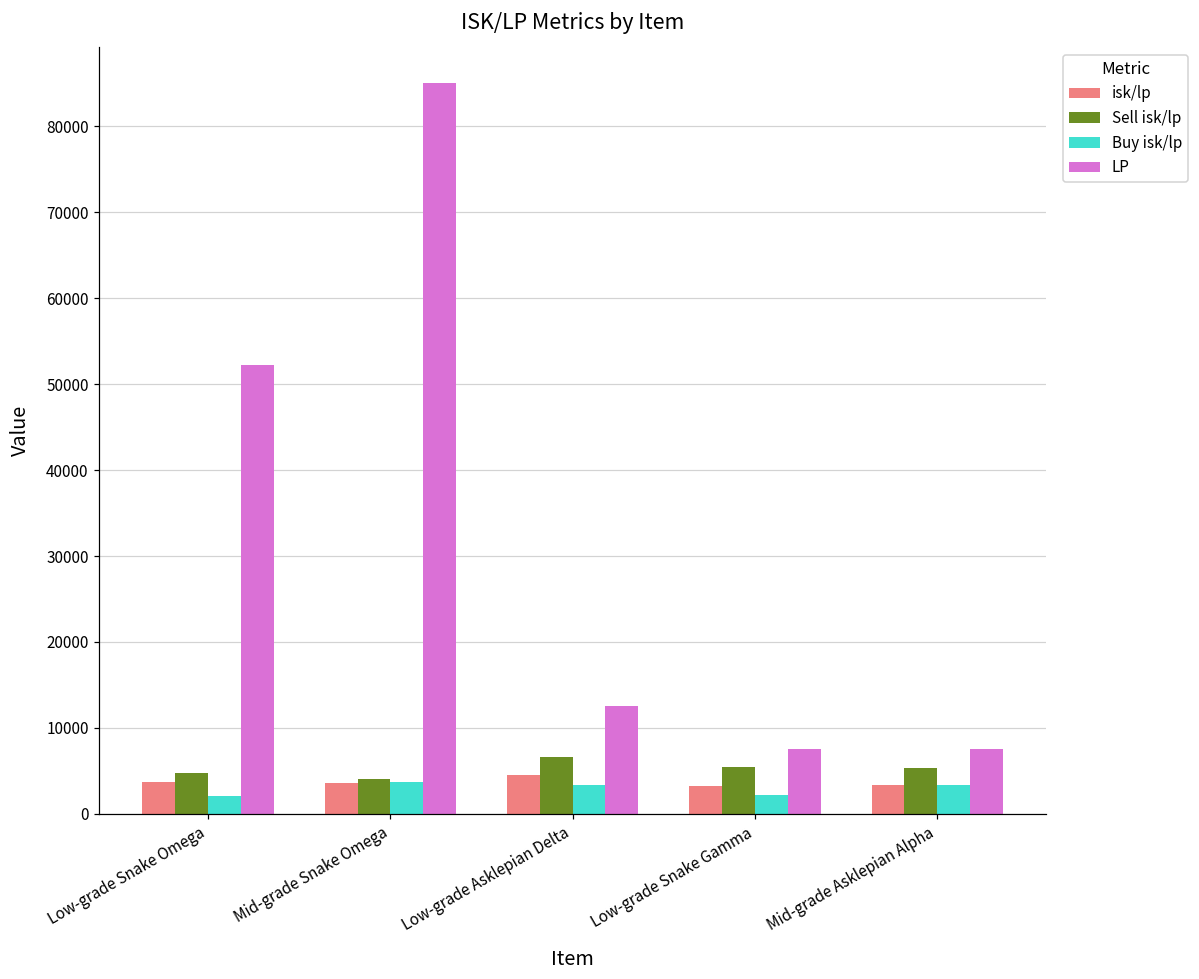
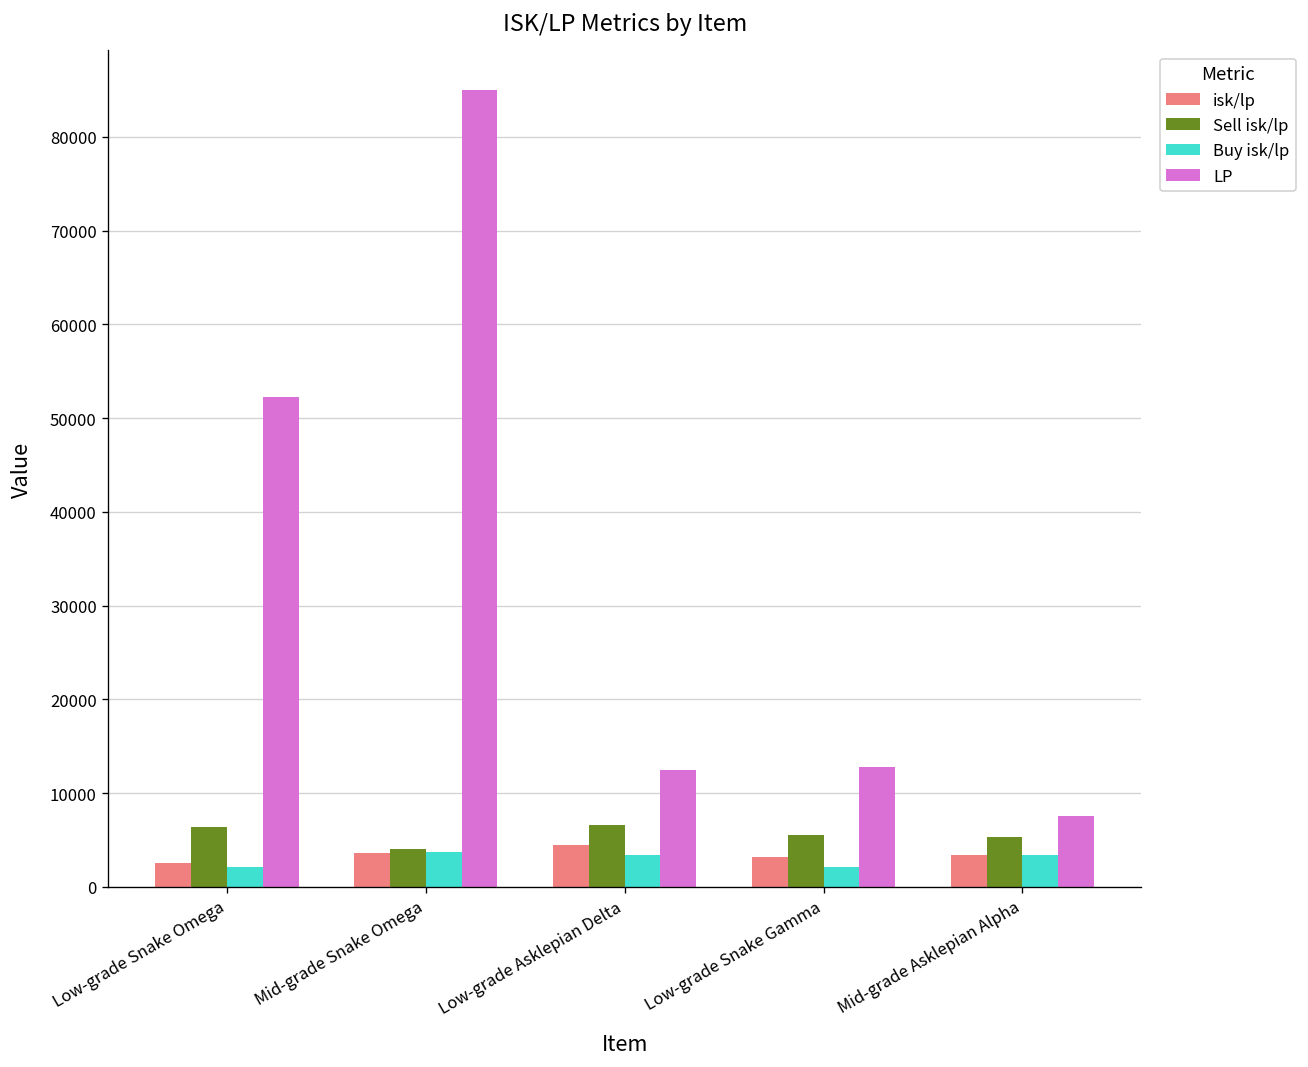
  {
    "isk/lp": {
-     "Low-grade Snake Omega": 4000,
+     "Low-grade Snake Omega": 3000,
      "Mid-grade Snake Omega": 4000,
      "Low-grade Asklepian Delta": 4000,
      "Low-grade Snake Gamma": 3000,
      "Mid-grade Asklepian Alpha": 3000
    },
    "Sell isk/lp": {
-     "Low-grade Snake Omega": 5000,
+     "Low-grade Snake Omega": 6000,
      "Mid-grade Snake Omega": 4000,
      "Low-grade Asklepian Delta": 7000,
      "Low-grade Snake Gamma": 5000,
      "Mid-grade Asklepian Alpha": 5000
    },
    "Buy isk/lp": {
      "Low-grade Snake Omega": 2000,
      "Mid-grade Snake Omega": 4000,
      "Low-grade Asklepian Delta": 3000,
      "Low-grade Snake Gamma": 2000,
      "Mid-grade Asklepian Alpha": 3000
    },
    "LP": {
      "Low-grade Snake Omega": 52000,
      "Mid-grade Snake Omega": 85000,
      "Low-grade Asklepian Delta": 13000,
-     "Low-grade Snake Gamma": 8000,
+     "Low-grade Snake Gamma": 13000,
      "Mid-grade Asklepian Alpha": 8000
    }
  }
